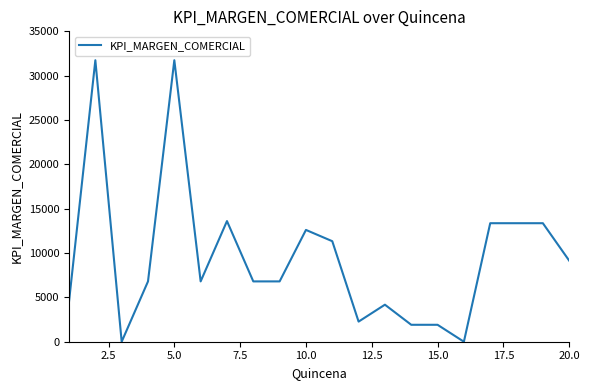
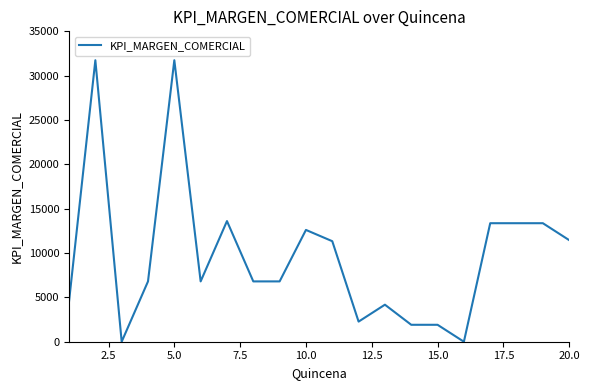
  {
    "5.0": 32000,
    "10.0": 13000,
    "15.0": 2000,
-   "20.0": 9000
+   "20.0": 11000
  }
